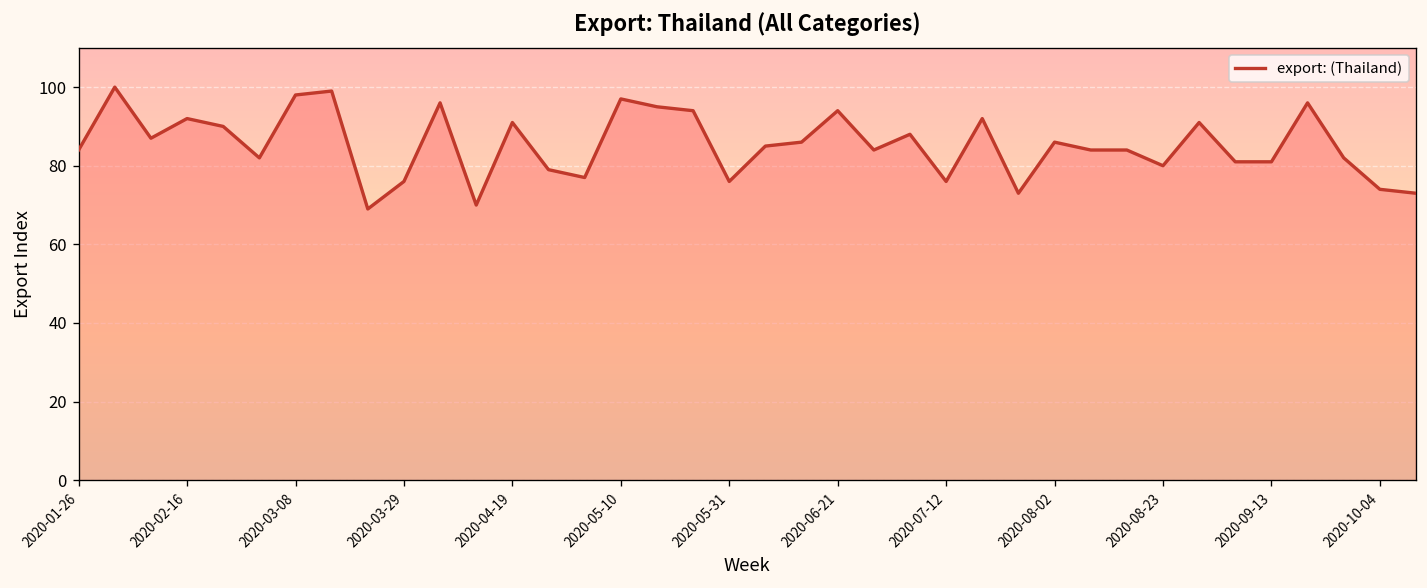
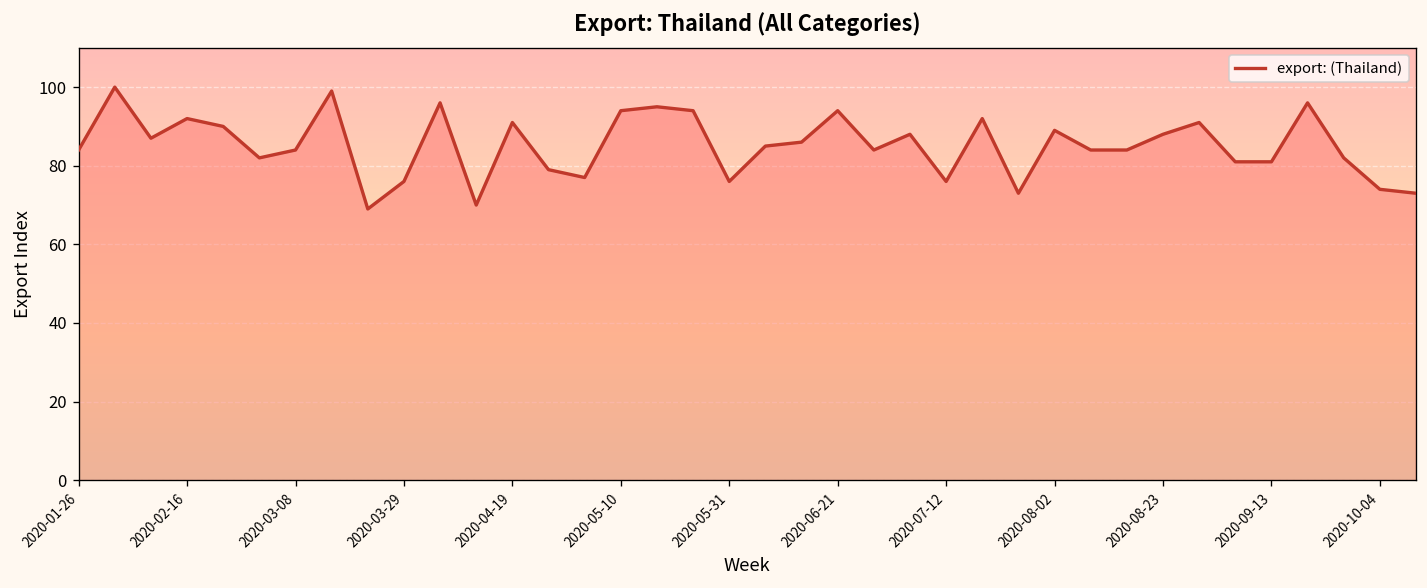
  {
    "2020-01-26": 84,
    "2020-02-16": 92,
-   "2020-03-08": 98,
+   "2020-03-08": 84,
    "2020-03-29": 76,
    "2020-04-19": 91,
-   "2020-05-10": 97,
+   "2020-05-10": 94,
    "2020-05-31": 76,
    "2020-06-21": 94,
    "2020-07-12": 76,
-   "2020-08-02": 86,
-   "2020-08-23": 80,
+   "2020-08-02": 89,
+   "2020-08-23": 88,
    "2020-09-13": 81,
    "2020-10-04": 74
  }
